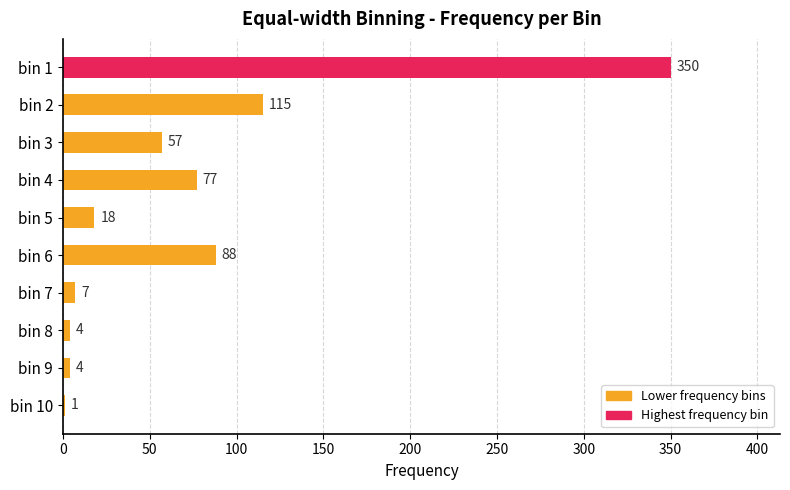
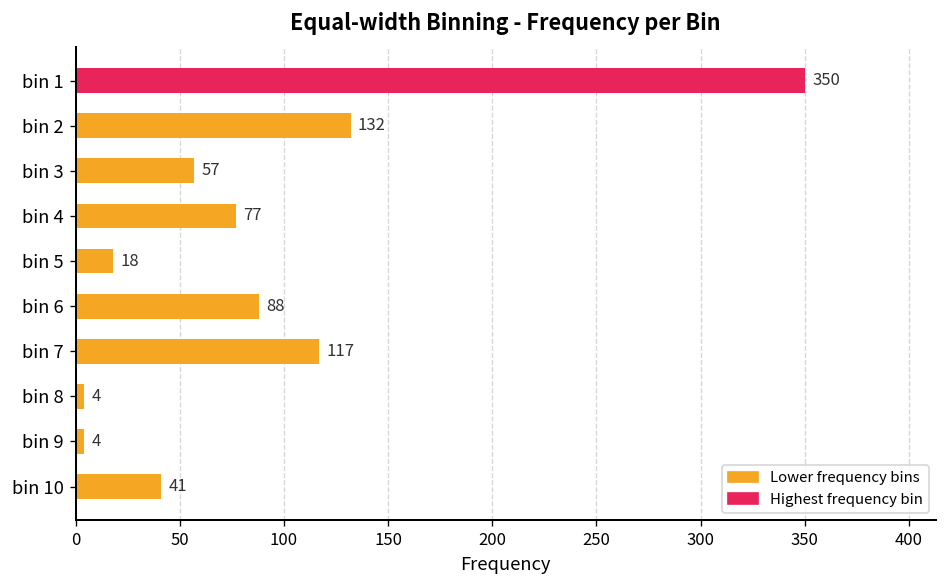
  {
    "bin 1": 350,
-   "bin 2": 115,
+   "bin 2": 132,
    "bin 3": 57,
    "bin 4": 77,
    "bin 5": 18,
    "bin 6": 88,
-   "bin 7": 7,
+   "bin 7": 117,
    "bin 8": 4,
    "bin 9": 4,
-   "bin 10": 1
+   "bin 10": 41
  }
